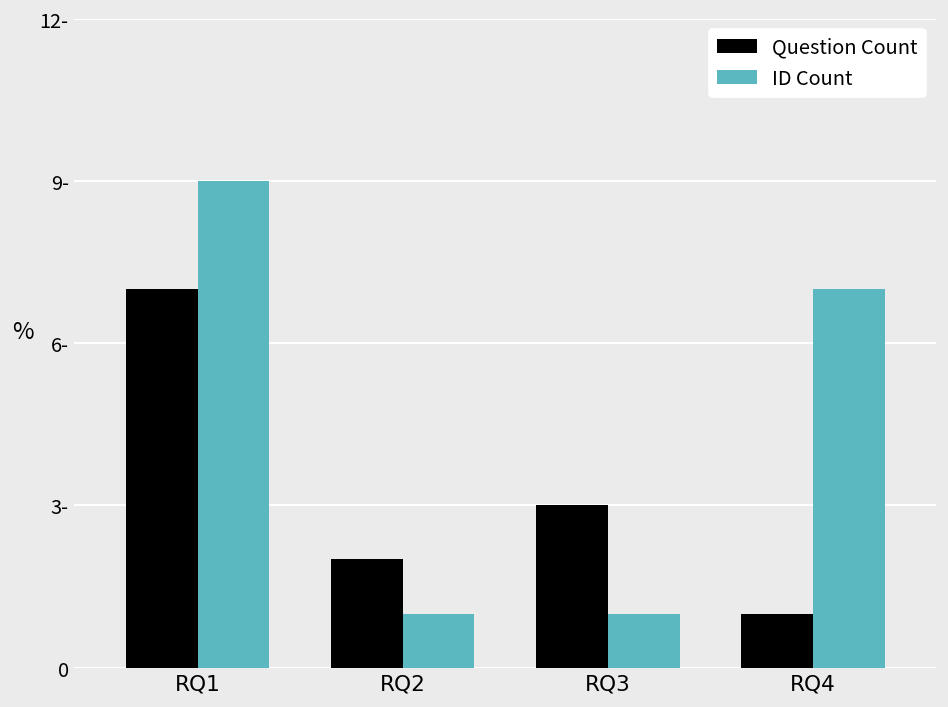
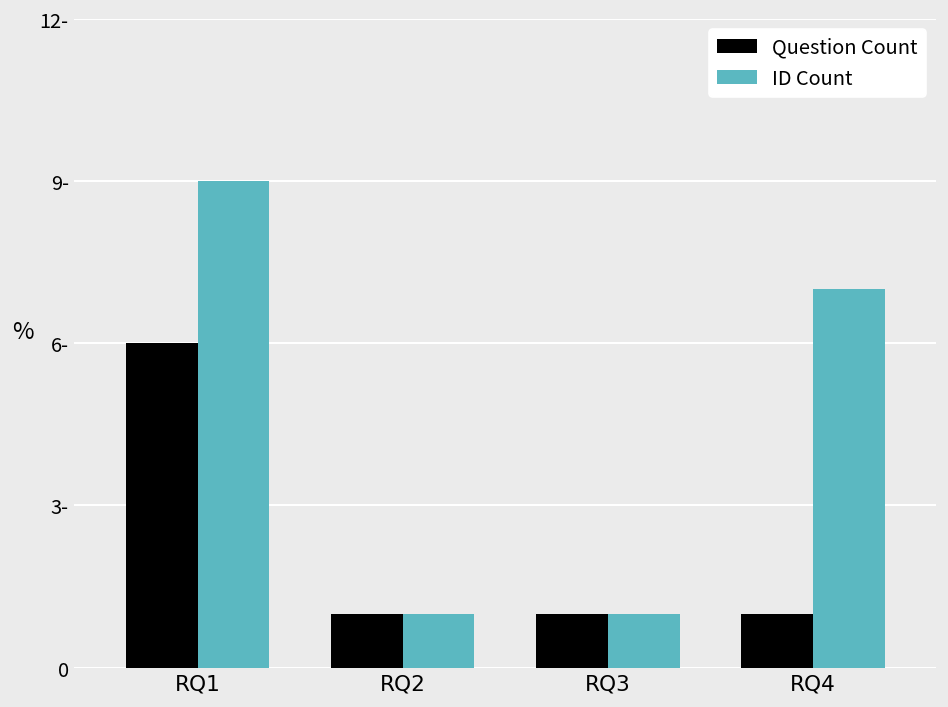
  {
    "Question Count": {
-     "RQ1": "7-",
-     "RQ2": "2-",
-     "RQ3": "3-",
+     "RQ1": "6-",
+     "RQ2": "1-",
+     "RQ3": "1-",
      "RQ4": "1-"
    },
    "ID Count": {
      "RQ1": "9-",
      "RQ2": "1-",
      "RQ3": "1-",
      "RQ4": "7-"
    }
  }
